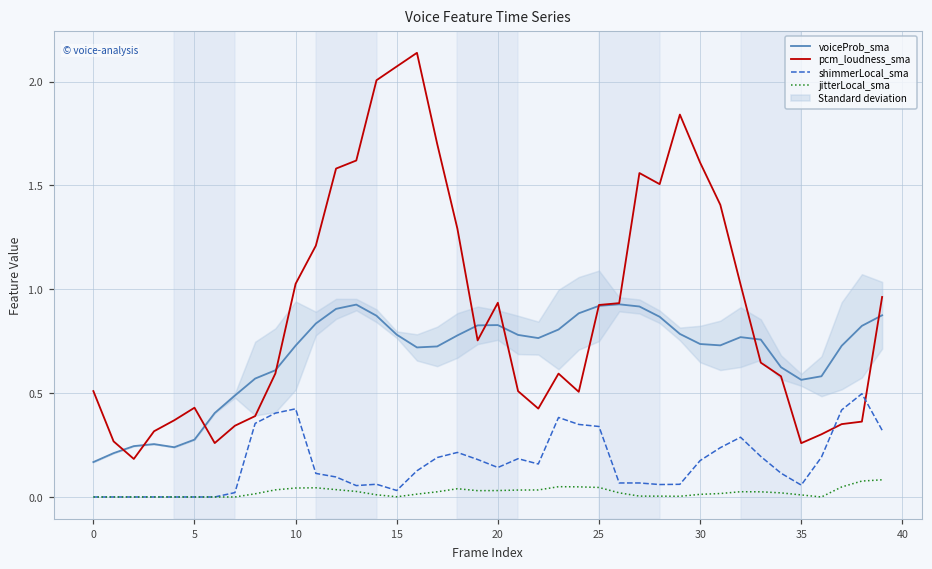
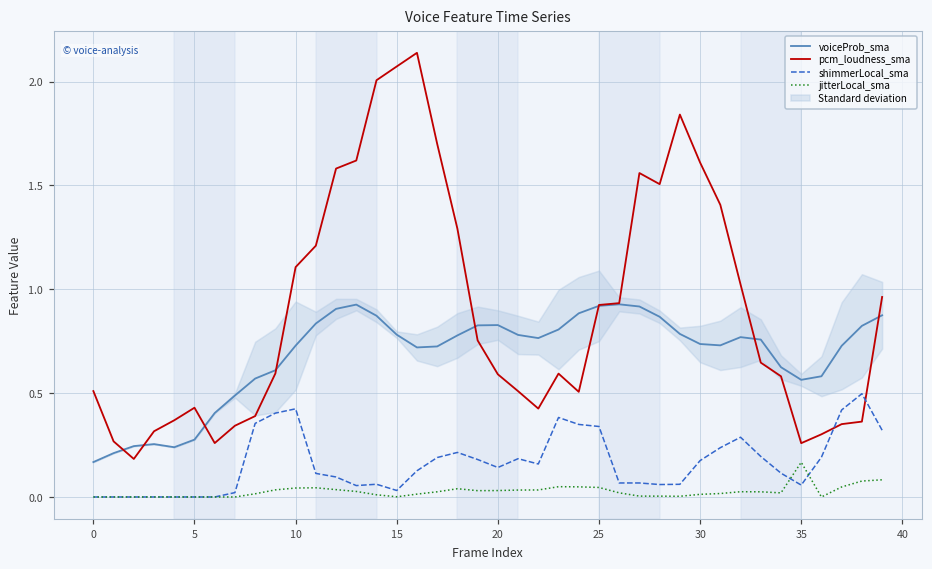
  {
    "pcm_loudness_sma": {
      "0": 0.51,
      "5": 0.43,
-     "10": 1.03,
+     "10": 1.11,
      "15": 2.07,
-     "20": 0.94,
+     "20": 0.59,
      "30": 1.61,
      "35": 0.26
    },
    "jitterLocal_sma": {
      "10": 0.04,
      "15": 0.00,
      "20": 0.03,
      "25": 0.05,
      "30": 0.01,
-     "35": 0.01
+     "35": 0.17
    }
  }
